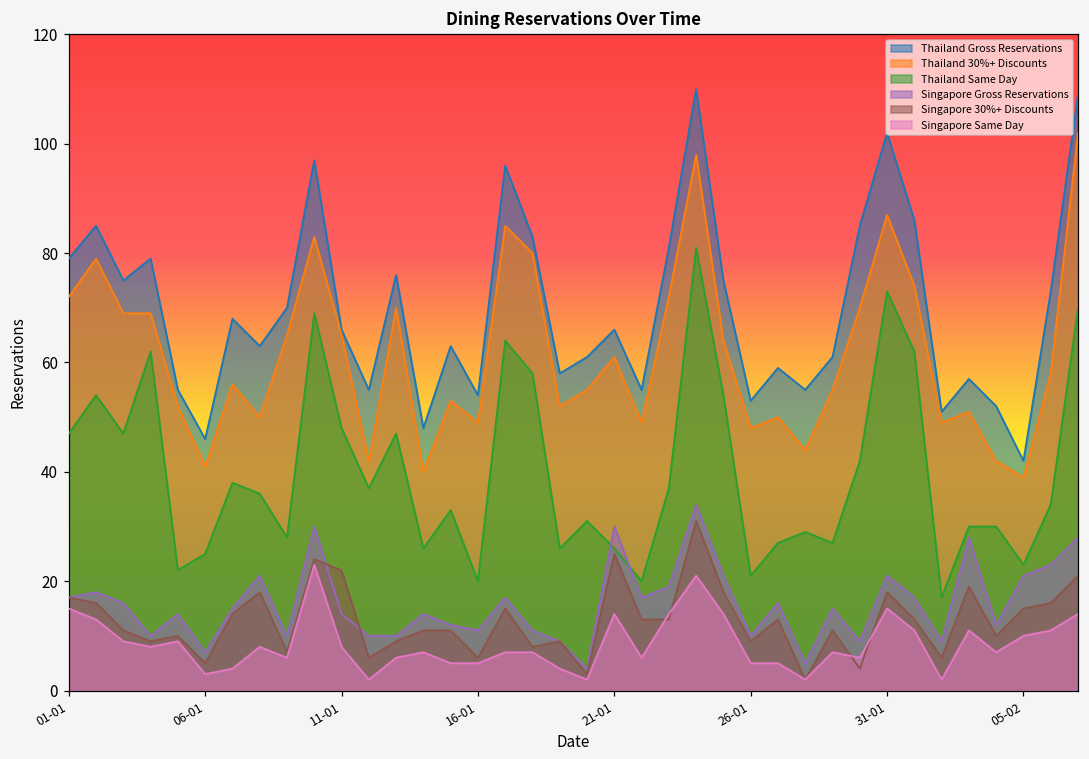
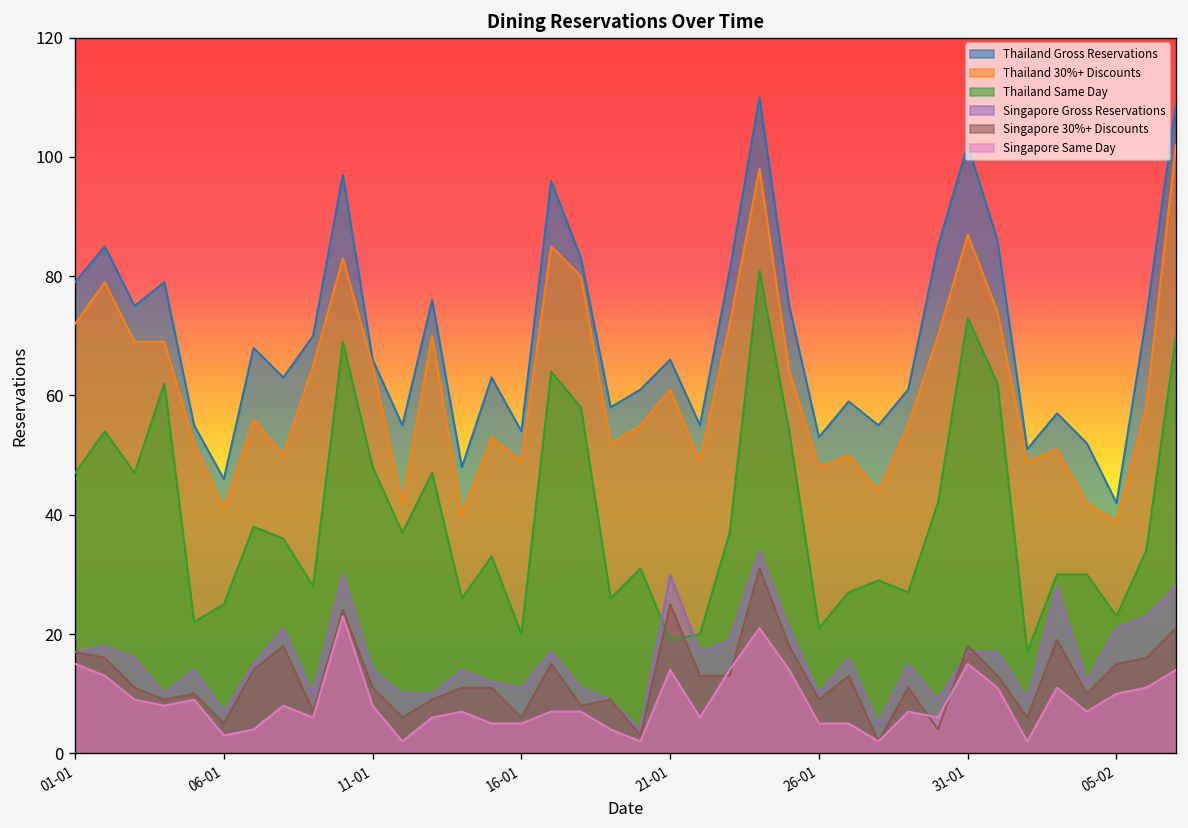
  {
    "Thailand Gross Reservations": {
      "01-01": 79,
      "06-01": 46,
      "11-01": 66,
      "16-01": 54,
      "21-01": 66,
      "26-01": 53,
      "05-02": 42
    },
    "Thailand 30%+ Discounts": {
      "01-01": 72,
      "06-01": 41,
      "11-01": 65,
      "16-01": 49,
      "21-01": 61,
      "26-01": 48,
      "31-01": 87,
      "05-02": 39
    },
    "Thailand Same Day": {
      "01-01": 47,
      "06-01": 25,
      "11-01": 48,
      "16-01": 20,
-     "21-01": 26,
+     "21-01": 19,
      "26-01": 21,
      "31-01": 73,
      "05-02": 23
    },
    "Singapore Gross Reservations": {
      "06-01": 7,
      "11-01": 14,
      "16-01": 11,
      "21-01": 30,
      "26-01": 10,
-     "31-01": 21,
+     "31-01": 17,
      "05-02": 21
    },
    "Singapore 30%+ Discounts": {
      "06-01": 5,
-     "11-01": 22,
+     "11-01": 11,
      "16-01": 6,
      "21-01": 25,
      "26-01": 9,
      "31-01": 18,
      "05-02": 15
    },
    "Singapore Same Day": {
      "01-01": 15,
      "06-01": 3,
      "11-01": 8,
      "16-01": 5,
      "21-01": 14,
      "26-01": 5,
      "31-01": 15,
      "05-02": 10
    }
  }
